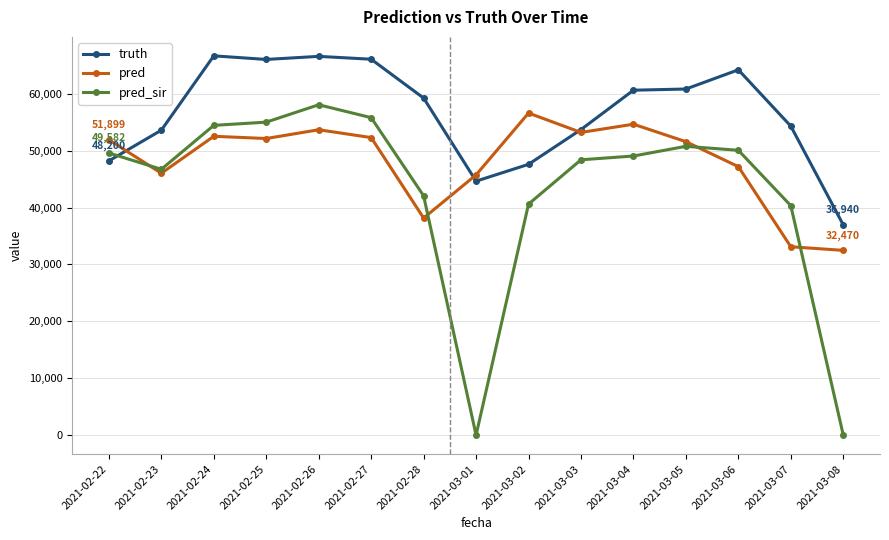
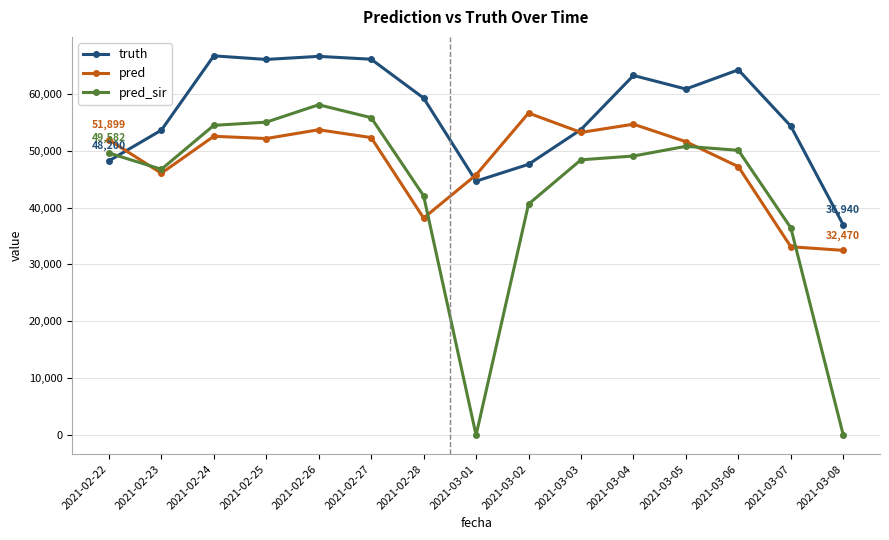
  {
    "truth": {
      "2021-02-23": "54,000",
      "2021-02-24": "67,000",
      "2021-02-25": "66,000",
      "2021-02-26": "67,000",
      "2021-02-27": "66,000",
      "2021-02-28": "59,000",
      "2021-03-01": "45,000",
      "2021-03-02": "48,000",
      "2021-03-03": "54,000",
-     "2021-03-04": "61,000",
+     "2021-03-04": "63,000",
      "2021-03-05": "61,000",
      "2021-03-06": "64,000",
      "2021-03-07": "54,000"
    },
    "pred": {
      "2021-02-22": "51,899",
      "2021-03-08": "32,470"
    },
    "pred_sir": {
      "2021-02-23": "47,000",
      "2021-02-24": "54,000",
      "2021-02-25": "55,000",
      "2021-02-26": "58,000",
      "2021-02-27": "56,000",
      "2021-02-28": "42,000",
      "2021-03-01": "0",
      "2021-03-02": "41,000",
      "2021-03-03": "48,000",
      "2021-03-04": "49,000",
      "2021-03-05": "51,000",
      "2021-03-06": "50,000",
-     "2021-03-07": "40,000",
+     "2021-03-07": "36,000",
      "2021-03-08": "0"
    }
  }
